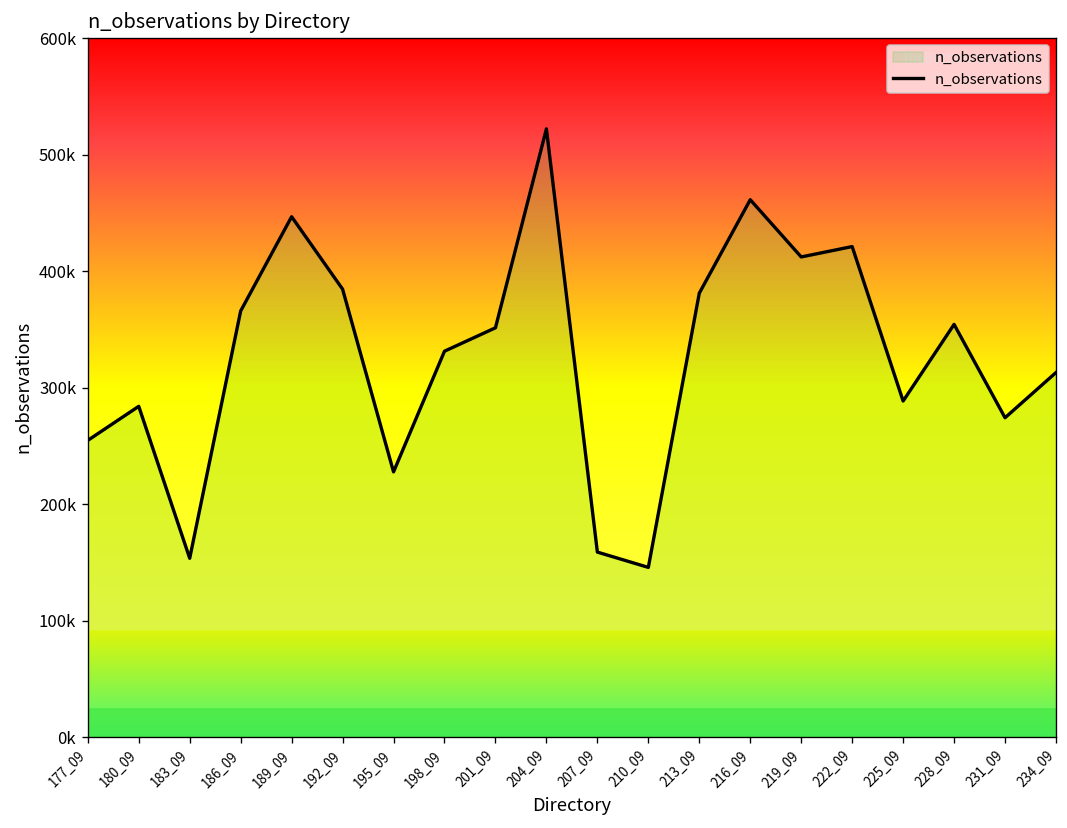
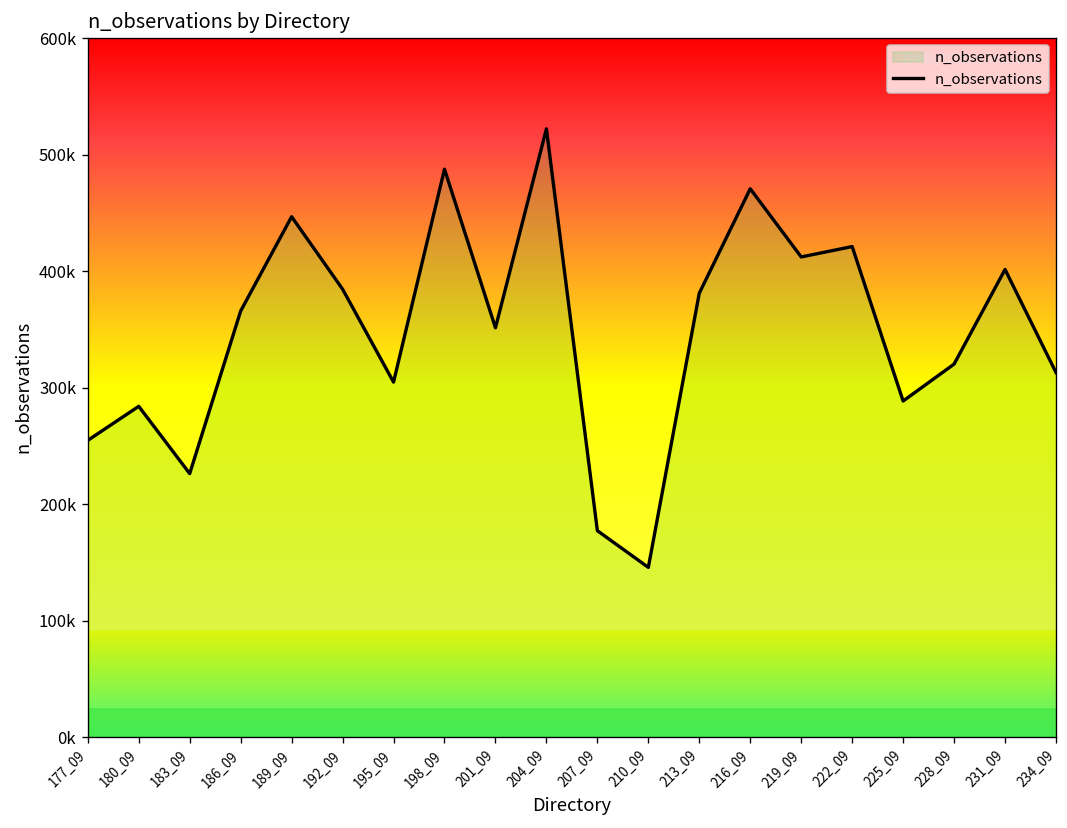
  {
    "177_09": 250000,
    "180_09": 280000,
-   "183_09": 150000,
+   "183_09": 230000,
    "186_09": 370000,
    "189_09": 450000,
    "192_09": 380000,
-   "195_09": 230000,
-   "198_09": 330000,
+   "195_09": 300000,
+   "198_09": 490000,
    "201_09": 350000,
    "204_09": 520000,
-   "207_09": 160000,
+   "207_09": 180000,
    "210_09": 150000,
    "213_09": 380000,
-   "216_09": 460000,
+   "216_09": 470000,
    "219_09": 410000,
    "222_09": 420000,
    "225_09": 290000,
-   "228_09": 350000,
-   "231_09": 270000,
+   "228_09": 320000,
+   "231_09": 400000,
    "234_09": 310000
  }
